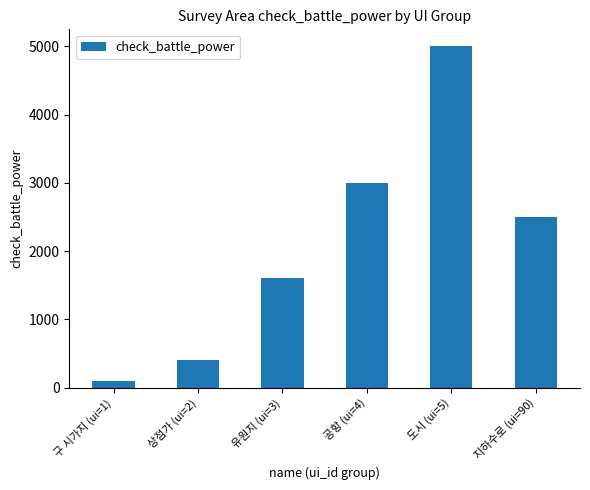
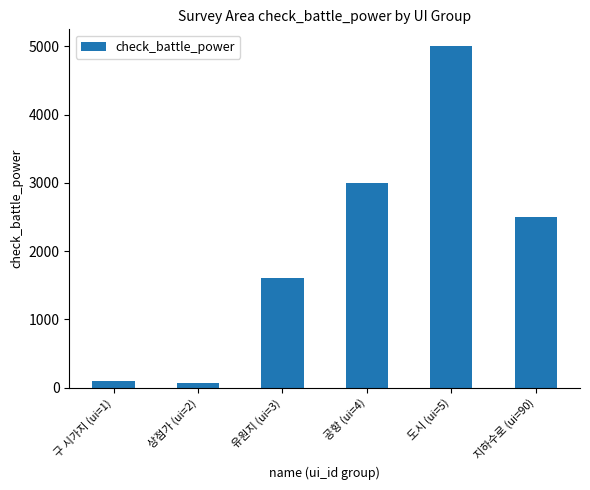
  {
    "구 시가지 (ui=1)": 100,
-   "상점가 (ui=2)": 400,
+   "상점가 (ui=2)": 100,
    "유원지 (ui=3)": 1600,
    "공항 (ui=4)": 3000,
    "도시 (ui=5)": 5000,
    "지하수로 (ui=90)": 2500
  }
